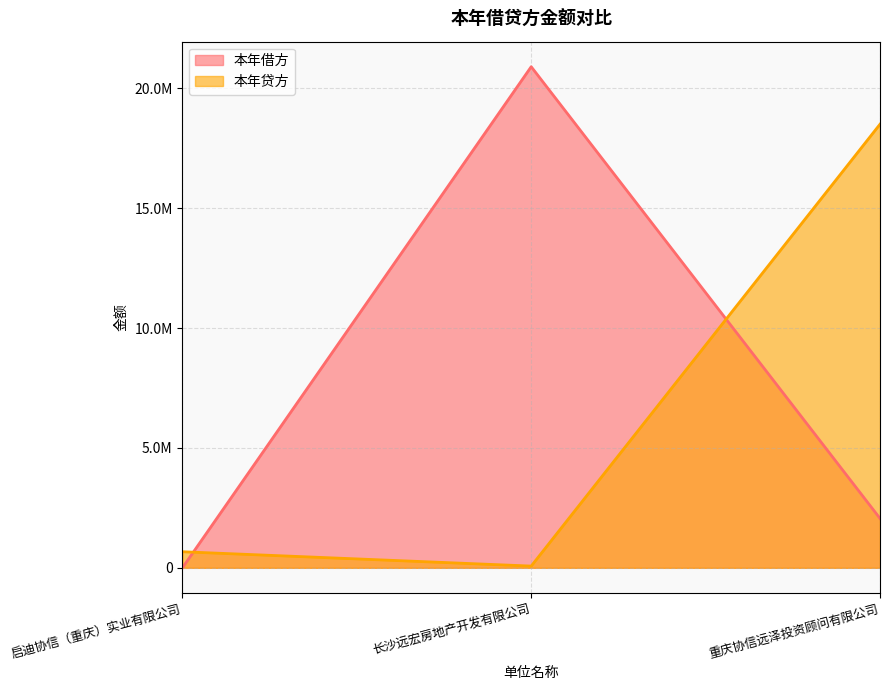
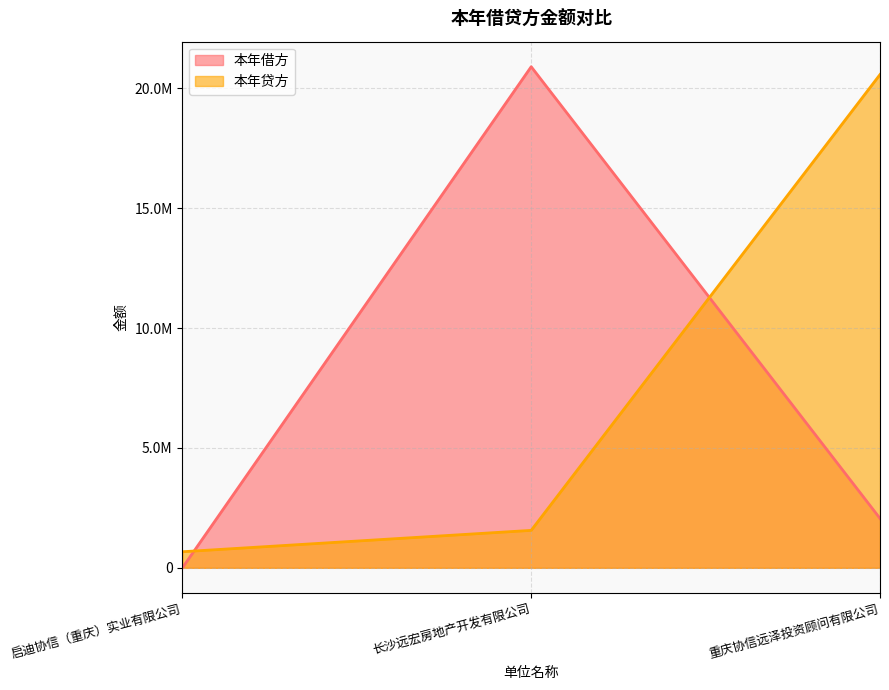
  {
    "本年借方": {
      "启迪协信（重庆）实业有限公司": 0,
      "长沙远宏房地产开发有限公司": 20900000,
      "重庆协信远泽投资顾问有限公司": 2100000
    },
    "本年贷方": {
      "启迪协信（重庆）实业有限公司": 700000,
-     "长沙远宏房地产开发有限公司": 100000,
-     "重庆协信远泽投资顾问有限公司": 18500000
+     "长沙远宏房地产开发有限公司": 1600000,
+     "重庆协信远泽投资顾问有限公司": 20600000
    }
  }
